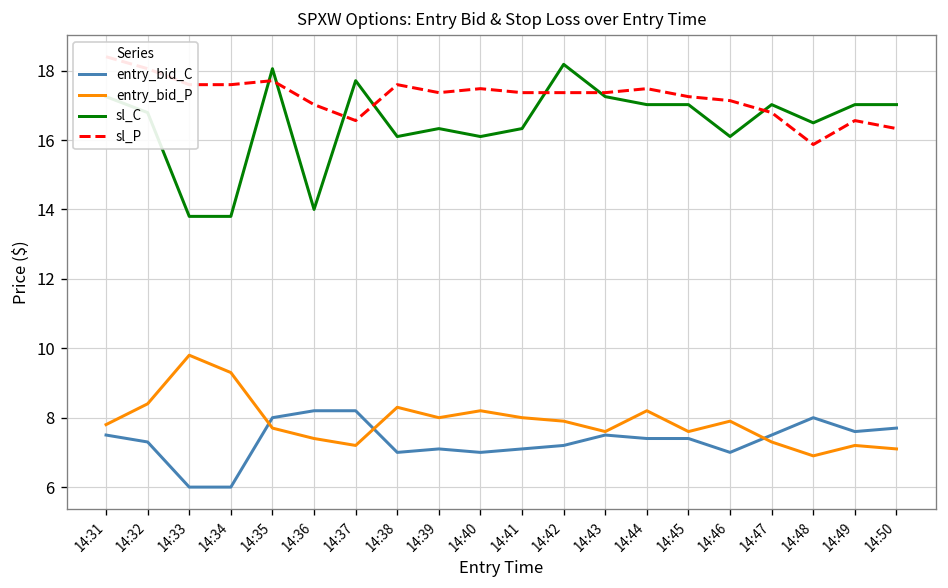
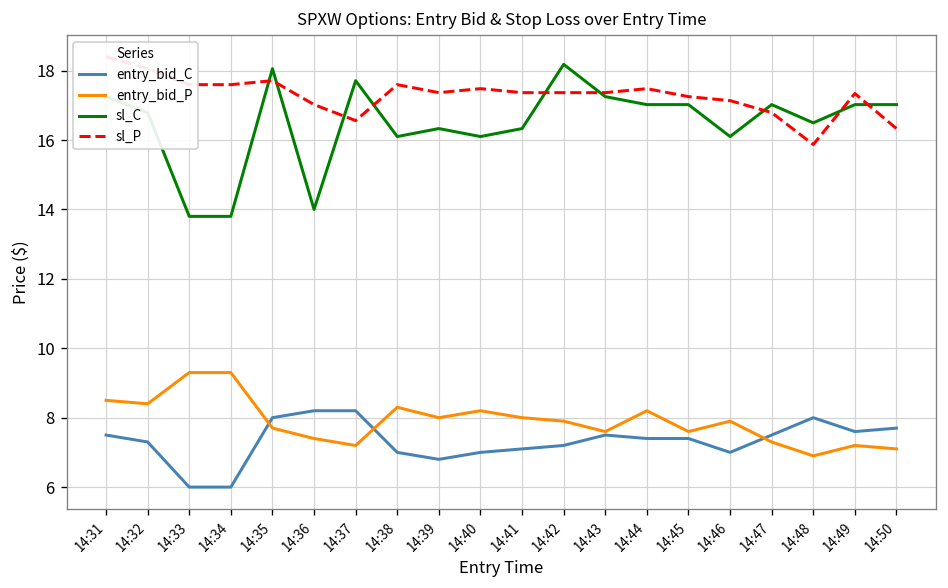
  {
    "entry_bid_C": {
      "14:31": 7.5,
      "14:32": 7.3,
      "14:33": 6.0,
      "14:34": 6.0,
      "14:35": 8.0,
      "14:36": 8.2,
      "14:37": 8.2,
      "14:38": 7.0,
-     "14:39": 7.1,
+     "14:39": 6.8,
      "14:40": 7.0,
      "14:41": 7.1,
      "14:42": 7.2,
      "14:43": 7.5,
      "14:44": 7.4,
      "14:45": 7.4,
      "14:46": 7.0,
      "14:47": 7.5,
      "14:48": 8.0,
      "14:49": 7.6,
      "14:50": 7.7
    },
    "entry_bid_P": {
-     "14:31": 7.8,
+     "14:31": 8.5,
      "14:32": 8.4,
-     "14:33": 9.8,
+     "14:33": 9.3,
      "14:34": 9.3,
      "14:35": 7.7,
      "14:36": 7.4,
      "14:37": 7.2,
      "14:38": 8.3,
      "14:39": 8.0,
      "14:40": 8.2,
      "14:41": 8.0,
      "14:42": 7.9,
      "14:43": 7.6,
      "14:44": 8.2,
      "14:45": 7.6,
      "14:46": 7.9,
      "14:47": 7.3,
      "14:48": 6.9,
      "14:49": 7.2,
      "14:50": 7.1
    },
    "sl_C": {
      "14:33": 13.8,
      "14:34": 13.8,
      "14:35": 18.1,
      "14:36": 14.0,
      "14:37": 17.7,
      "14:38": 16.1,
      "14:39": 16.3,
      "14:40": 16.1,
      "14:41": 16.3,
      "14:42": 18.2,
      "14:43": 17.3,
      "14:44": 17.0,
      "14:45": 17.0,
      "14:46": 16.1,
      "14:47": 17.0,
      "14:48": 16.5,
      "14:49": 17.0,
      "14:50": 17.0
    },
    "sl_P": {
      "14:34": 17.6,
      "14:35": 17.7,
      "14:36": 17.0,
      "14:37": 16.6,
      "14:38": 17.6,
      "14:39": 17.4,
      "14:40": 17.5,
      "14:41": 17.4,
      "14:42": 17.4,
      "14:43": 17.4,
      "14:44": 17.5,
      "14:45": 17.3,
      "14:46": 17.1,
      "14:47": 16.8,
      "14:48": 15.9,
-     "14:49": 16.6,
+     "14:49": 17.3,
      "14:50": 16.3
    }
  }
